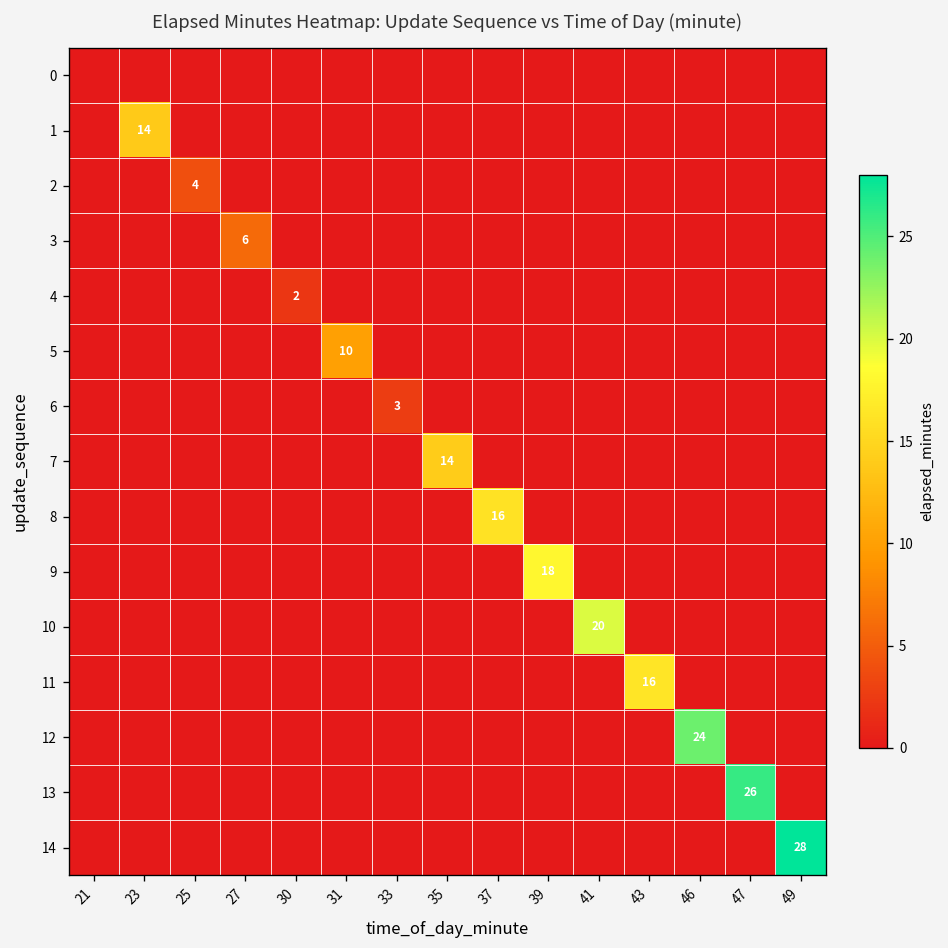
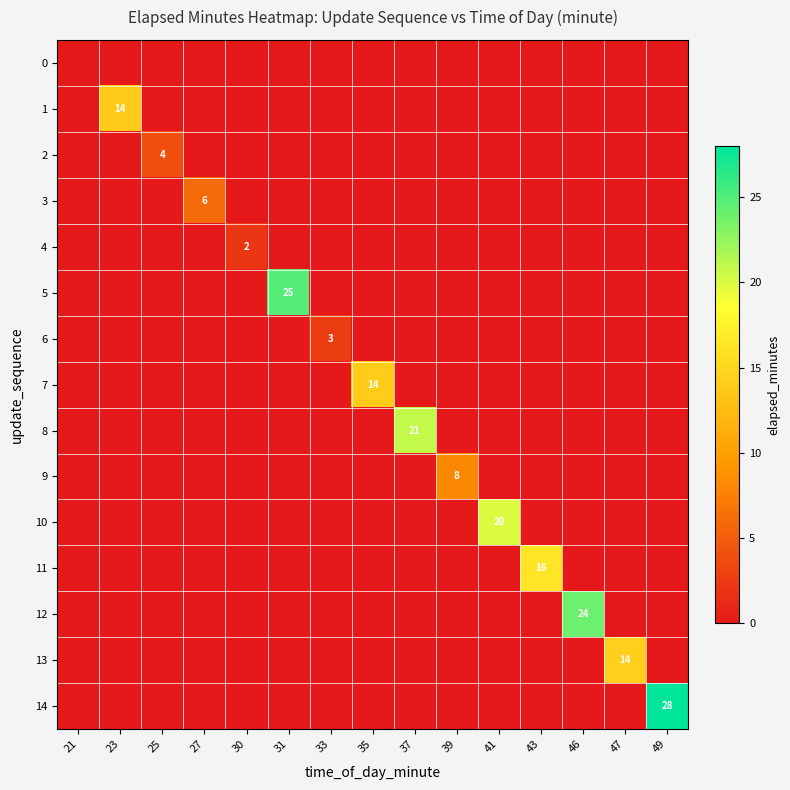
  {
    "1": {
      "23": 14
    },
    "2": {
      "25": 4
    },
    "3": {
      "27": 6
    },
    "4": {
      "30": 2
    },
    "5": {
-     "31": 10
+     "31": 25
    },
    "6": {
      "33": 3
    },
    "7": {
      "35": 14
    },
    "8": {
-     "37": 16
+     "37": 21
    },
    "9": {
-     "39": 18
+     "39": 8
    },
    "10": {
      "41": 20
    },
    "11": {
      "43": 16
    },
    "12": {
      "46": 24
    },
    "13": {
-     "47": 26
+     "47": 14
    },
    "14": {
      "49": 28
    }
  }
